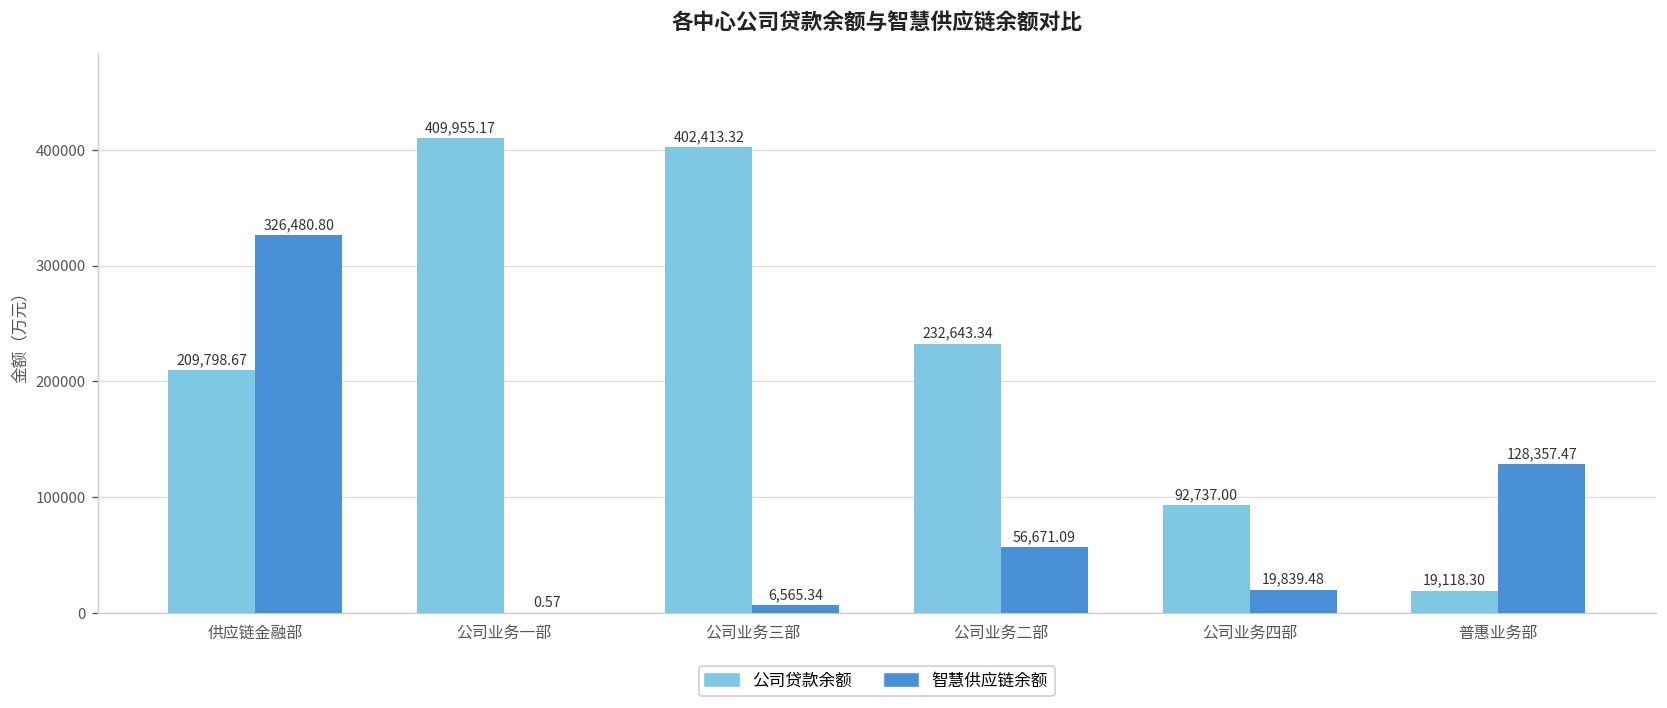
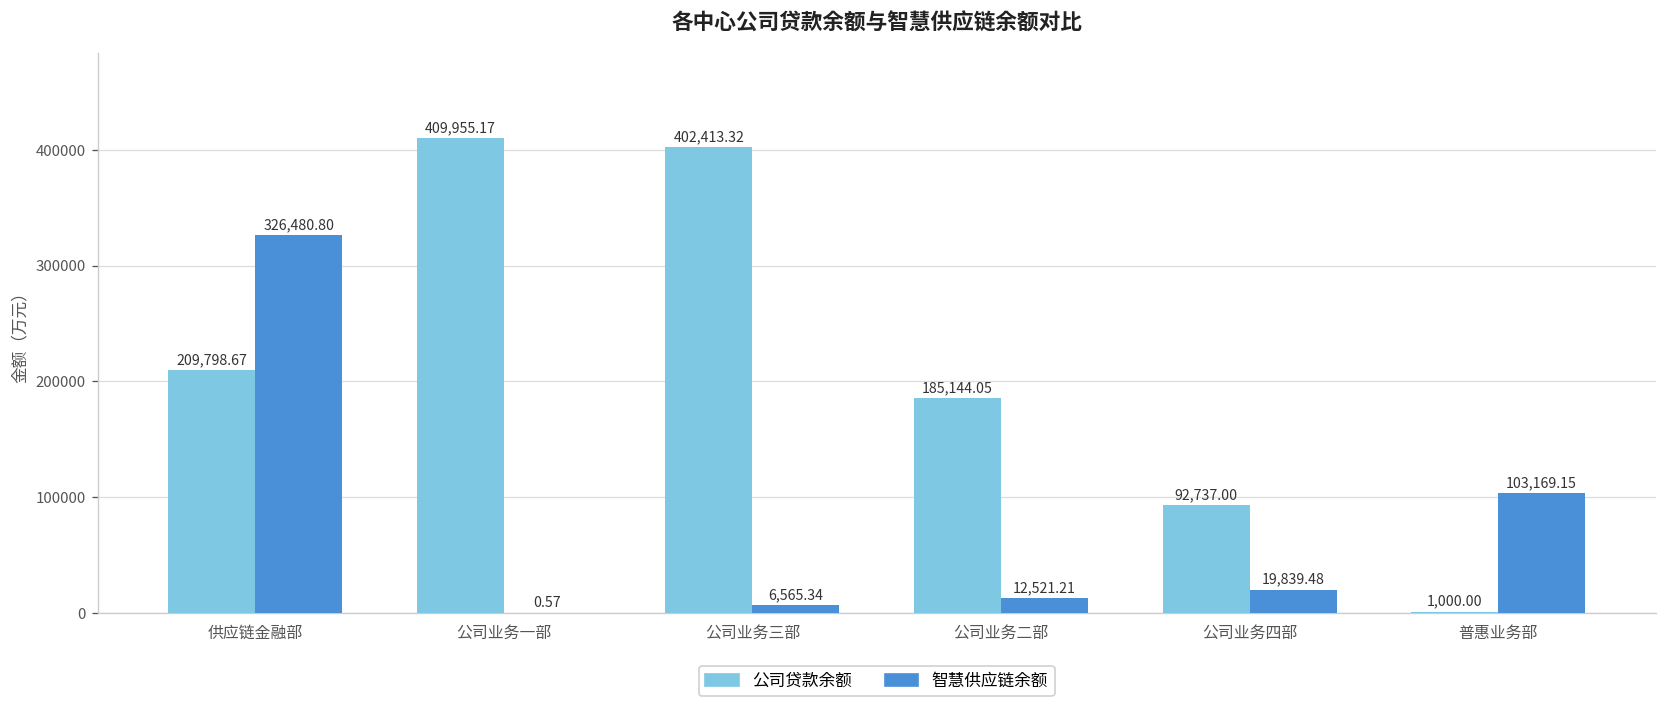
  {
    "公司贷款余额": {
      "供应链金融部": "209,798.67",
      "公司业务一部": "409,955.17",
      "公司业务三部": "402,413.32",
-     "公司业务二部": "232,643.34",
+     "公司业务二部": "185,144.05",
      "公司业务四部": "92,737.00",
-     "普惠业务部": "19,118.30"
+     "普惠业务部": "1,000.00"
    },
    "智慧供应链余额": {
      "供应链金融部": "326,480.80",
      "公司业务一部": "0.57",
      "公司业务三部": "6,565.34",
-     "公司业务二部": "56,671.09",
+     "公司业务二部": "12,521.21",
      "公司业务四部": "19,839.48",
-     "普惠业务部": "128,357.47"
+     "普惠业务部": "103,169.15"
    }
  }
